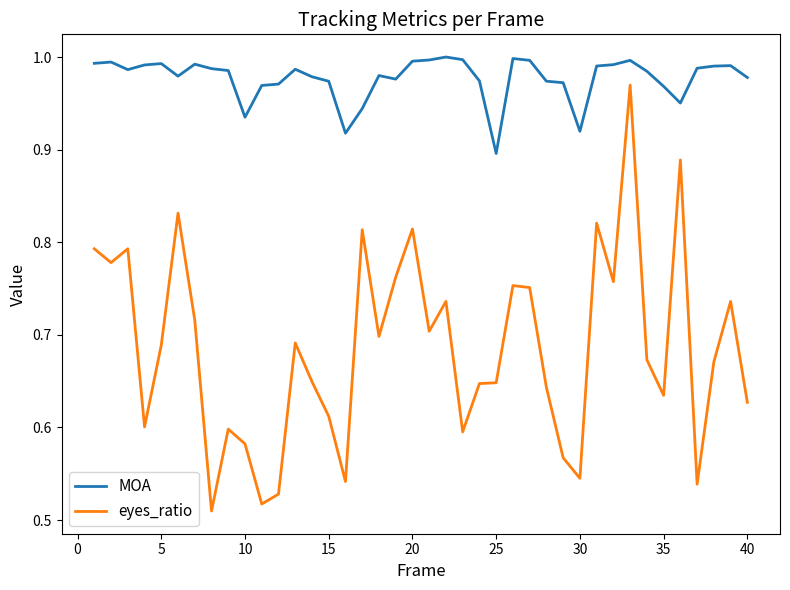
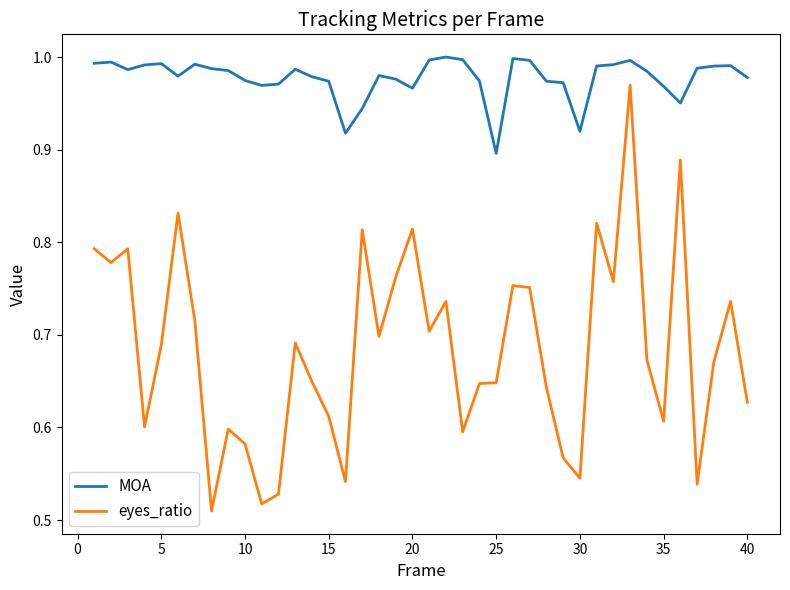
  {
    "MOA": {
      "5": 0.99,
-     "10": 0.94,
+     "10": 0.97,
      "15": 0.97,
-     "20": 1.00,
+     "20": 0.97,
      "25": 0.90,
      "30": 0.92,
      "35": 0.97,
      "40": 0.98
    },
    "eyes_ratio": {
      "5": 0.69,
      "10": 0.58,
      "15": 0.61,
      "20": 0.81,
      "25": 0.65,
      "30": 0.55,
-     "35": 0.63,
+     "35": 0.61,
      "40": 0.63
    }
  }
